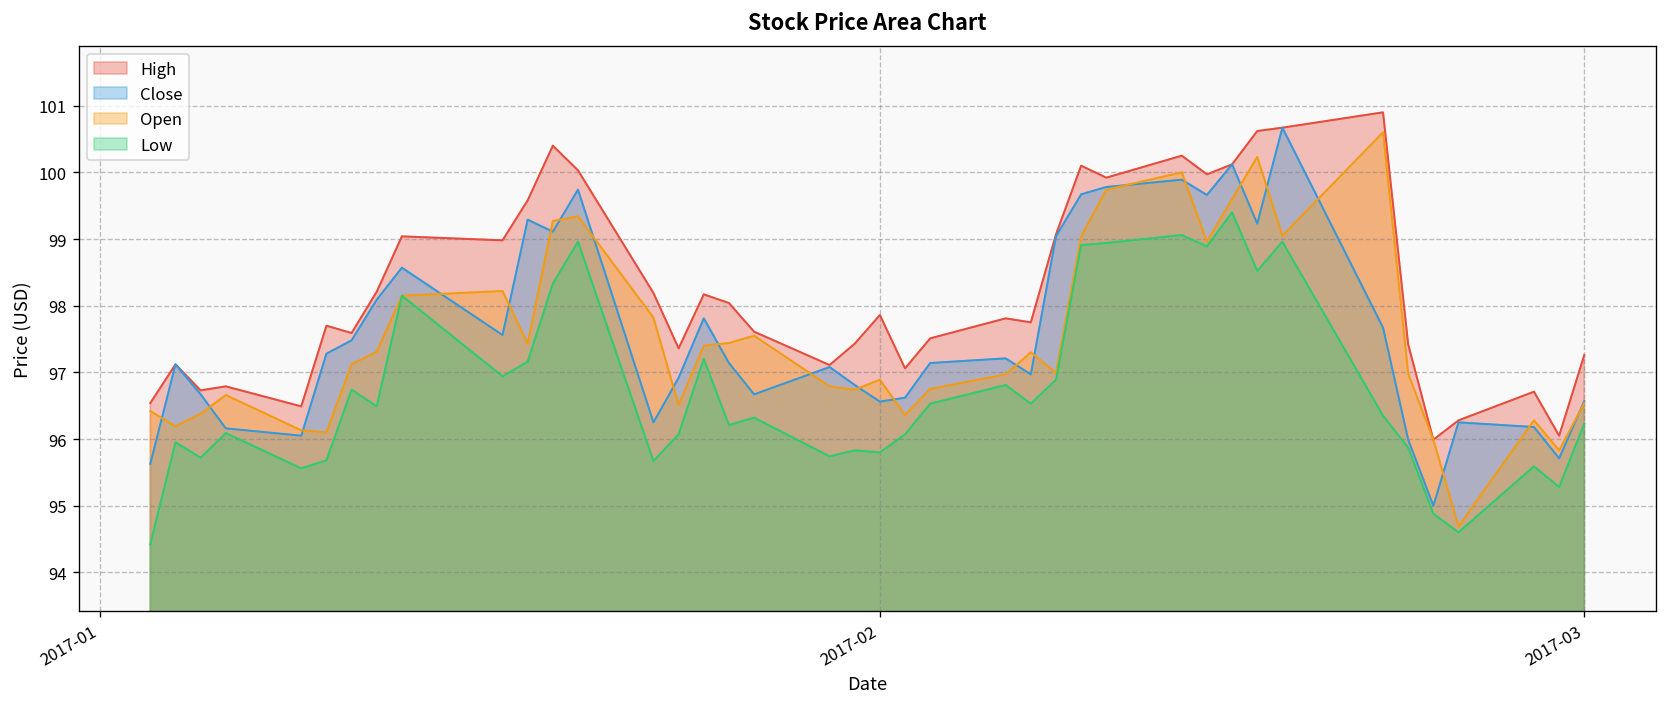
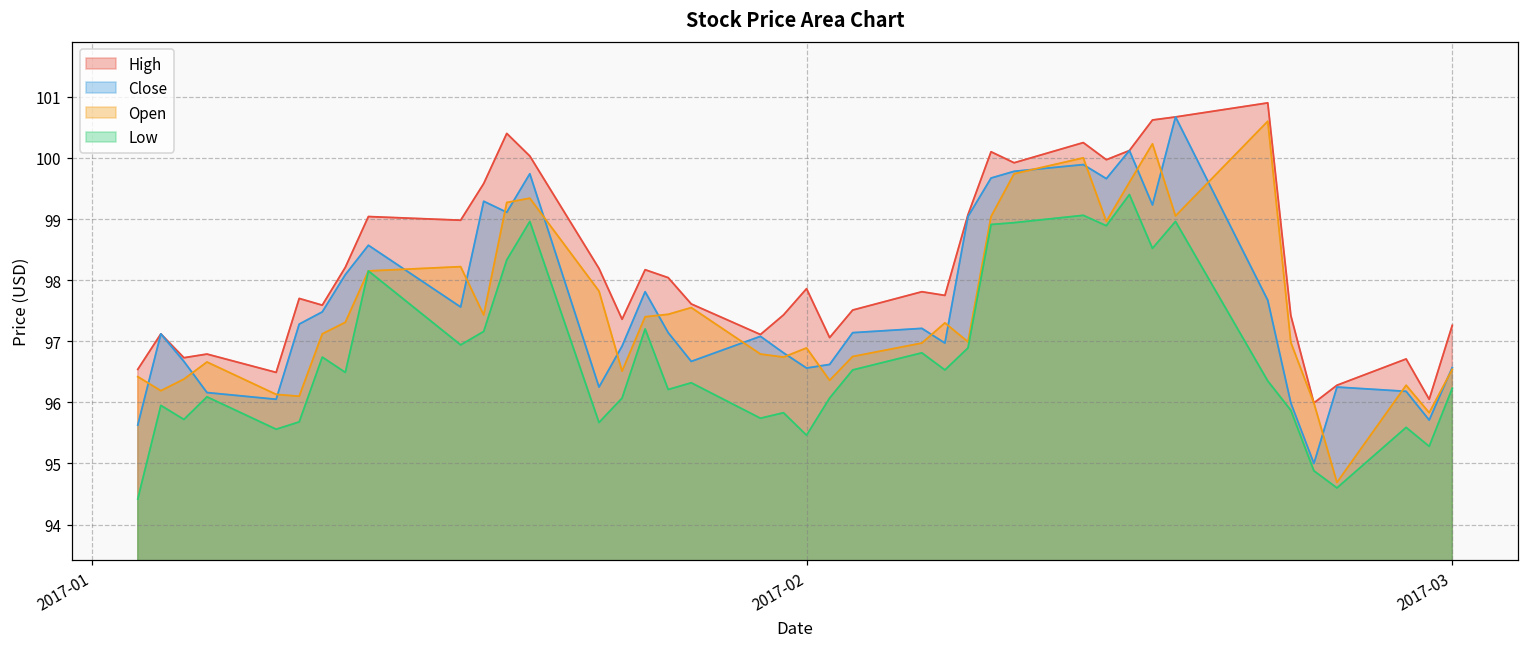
  {
    "Close": {
      "2017-02": 96.6
    },
    "Low": {
-     "2017-02": 95.8,
+     "2017-02": 95.5,
      "2017-03": 96.2
    }
  }
